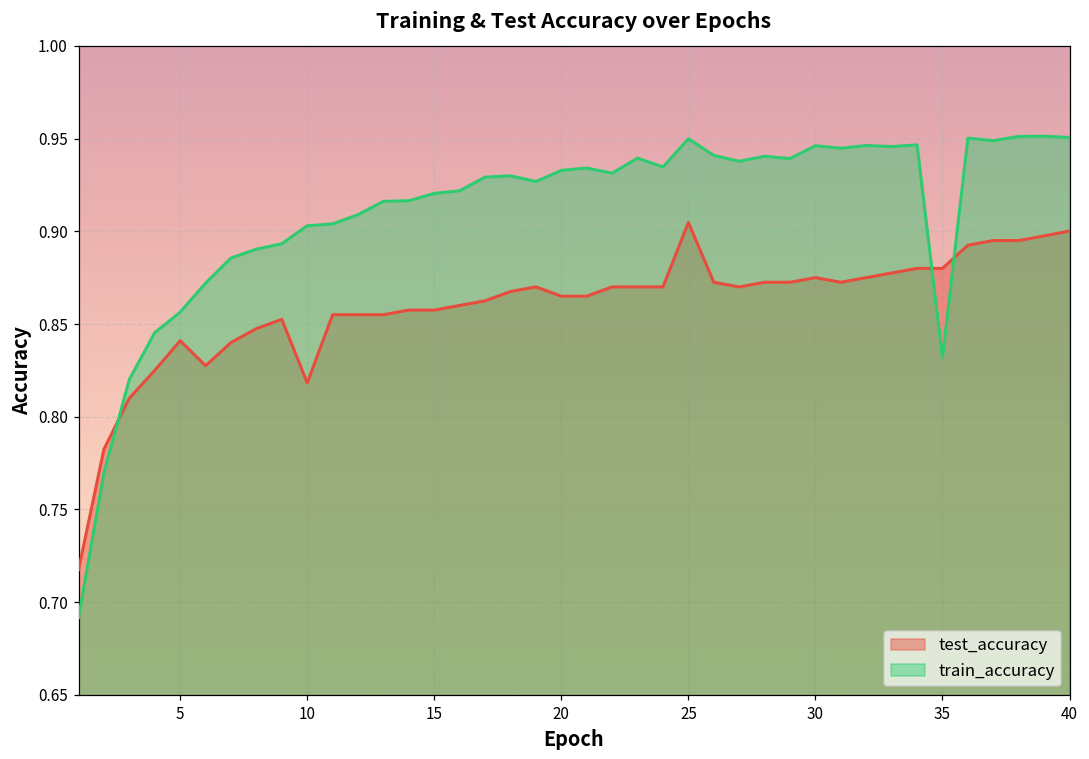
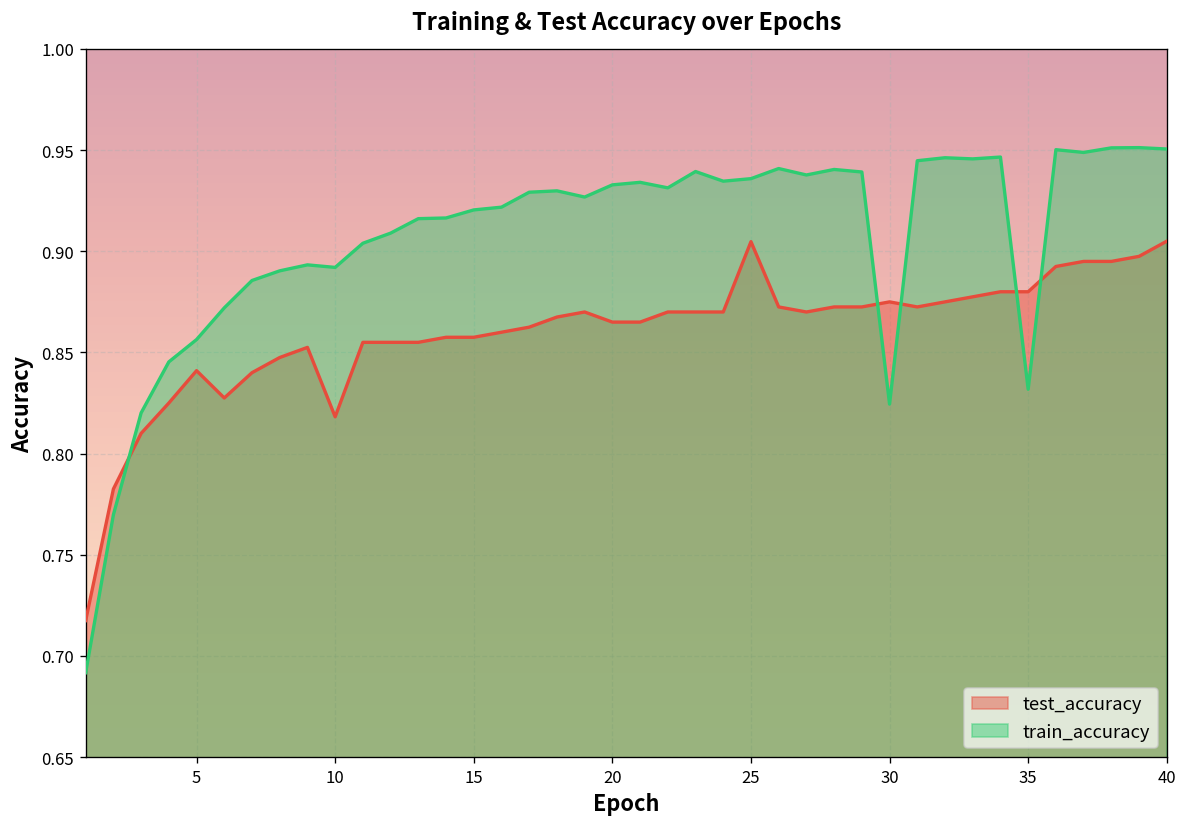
  {
    "test_accuracy": {
      "5": 0.841,
      "10": 0.818,
      "15": 0.858,
      "20": 0.865,
      "25": 0.905,
      "30": 0.875,
      "35": 0.880,
-     "40": 0.900
+     "40": 0.905
    },
    "train_accuracy": {
      "5": 0.856,
-     "10": 0.903,
+     "10": 0.892,
      "15": 0.920,
      "20": 0.933,
-     "25": 0.950,
-     "30": 0.946,
+     "25": 0.936,
+     "30": 0.824,
      "35": 0.832,
      "40": 0.951
    }
  }
